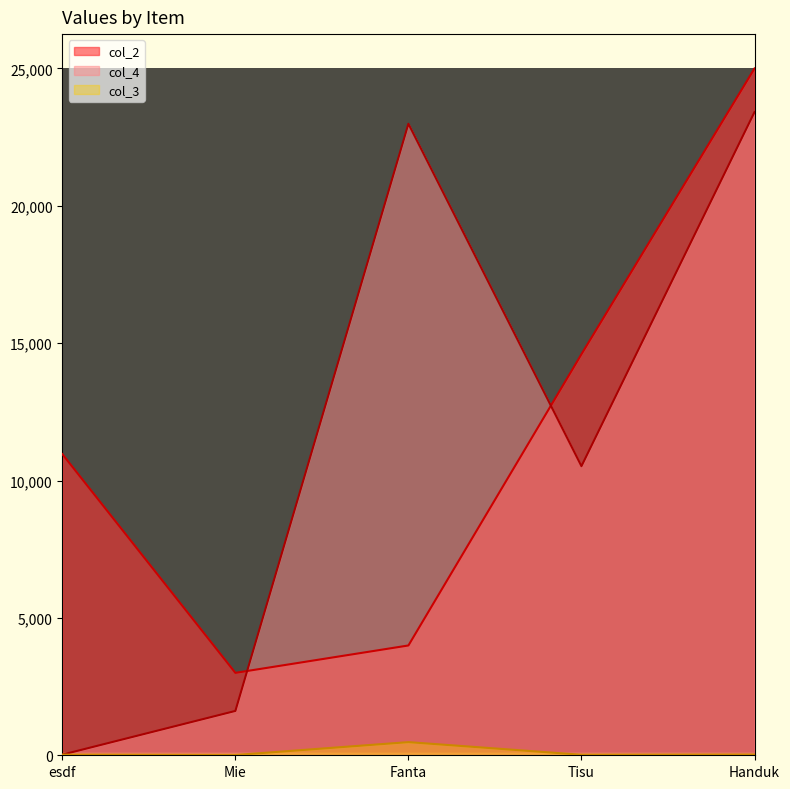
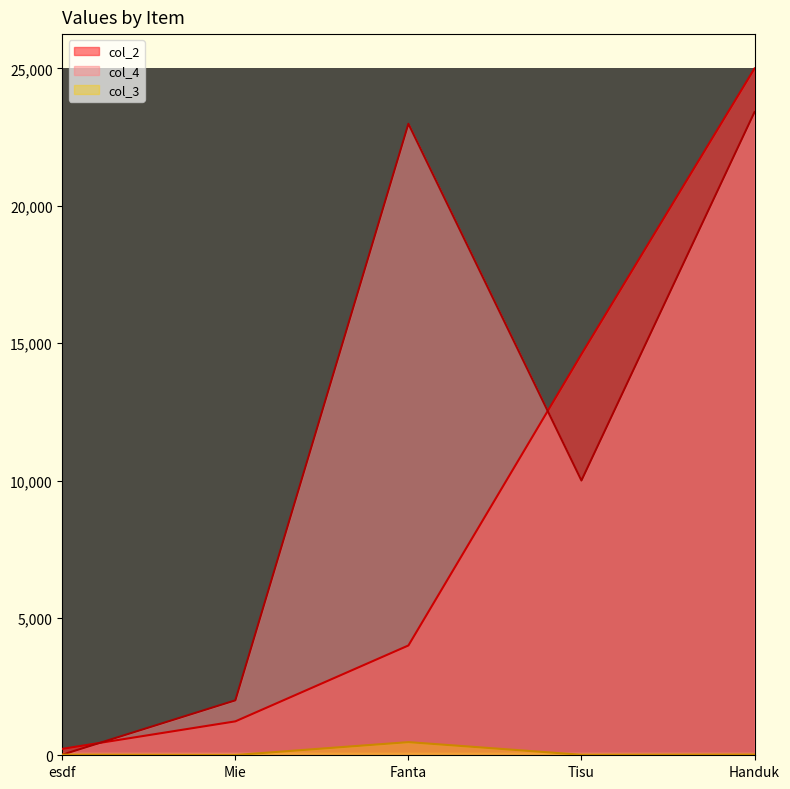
  {
    "col_2": {
-     "esdf": "11,000",
-     "Mie": "3,000",
+     "esdf": "200",
+     "Mie": "1,200",
      "Fanta": "4,000",
      "Tisu": "14,600",
      "Handuk": "25,000"
    },
    "col_4": {
-     "Mie": "1,600",
+     "Mie": "2,000",
      "Fanta": "23,000",
-     "Tisu": "10,500",
+     "Tisu": "10,000",
      "Handuk": "23,400"
    },
    "col_3": {
      "Mie": "0",
      "Fanta": "500",
      "Tisu": "0",
      "Handuk": "0"
    }
  }
